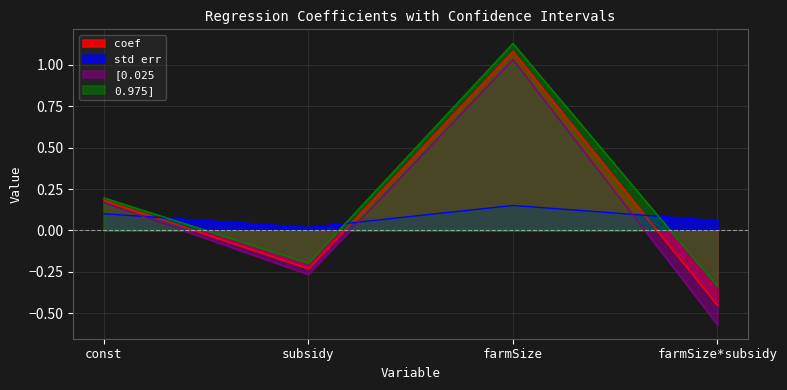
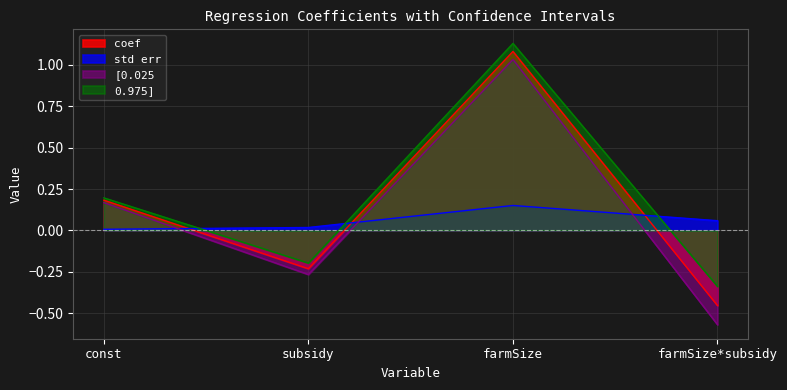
  {
    "std err": {
-     "const": 0.10,
+     "const": 0.01,
      "subsidy": 0.02,
      "farmSize": 0.15,
      "farmSize*subsidy": 0.06
    }
  }
